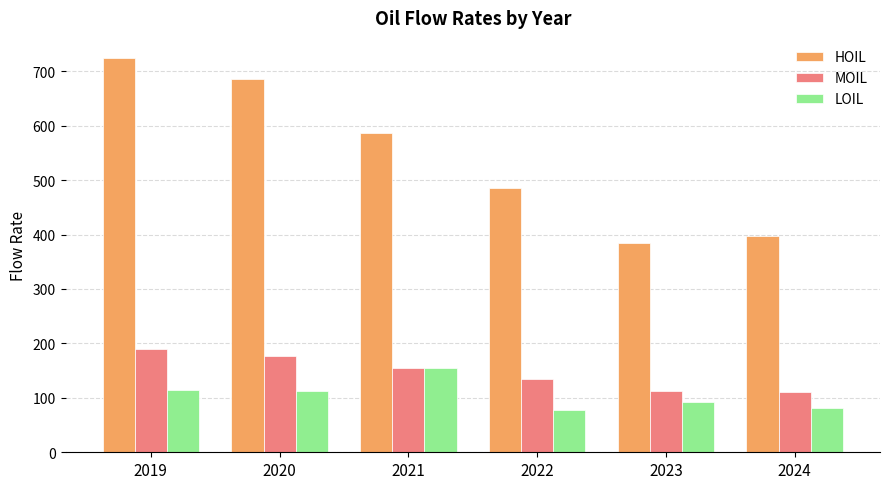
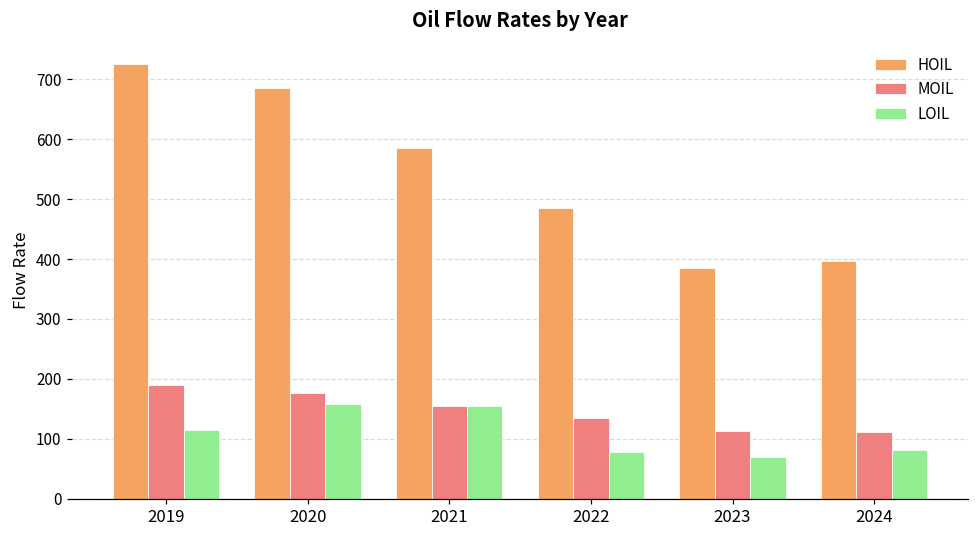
  {
    "LOIL": {
      "2019": 110,
-     "2020": 110,
+     "2020": 160,
      "2021": 160,
      "2022": 80,
-     "2023": 90,
+     "2023": 70,
      "2024": 80
    }
  }
